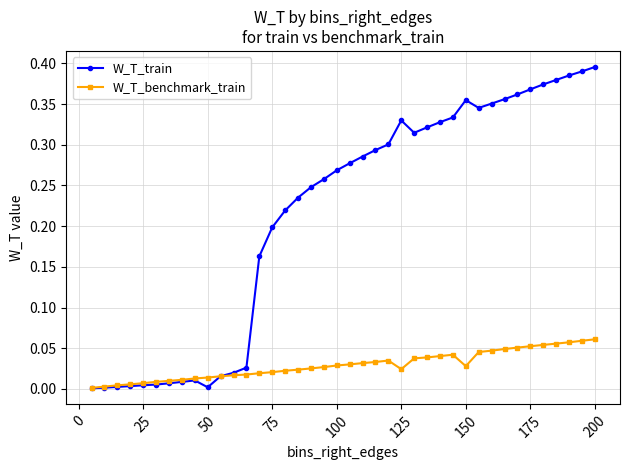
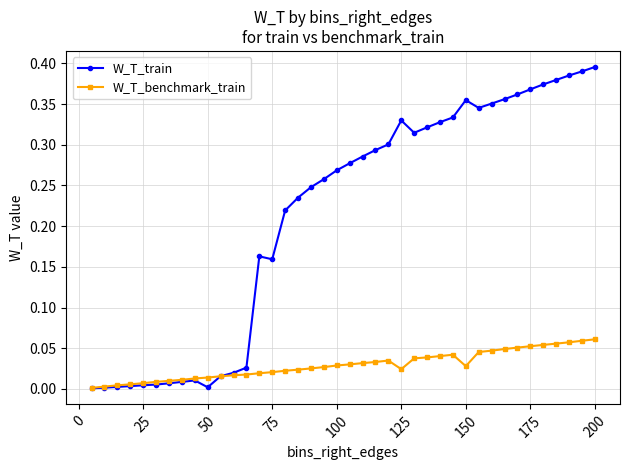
  {
    "W_T_train": {
      "50": 0.00,
-     "75": 0.20,
+     "75": 0.16,
      "100": 0.27,
      "125": 0.33,
      "150": 0.35,
      "175": 0.37,
      "200": 0.40
    },
    "W_T_benchmark_train": {
      "50": 0.01,
      "75": 0.02,
      "100": 0.03,
      "125": 0.02,
      "150": 0.03,
      "175": 0.05,
      "200": 0.06
    }
  }
